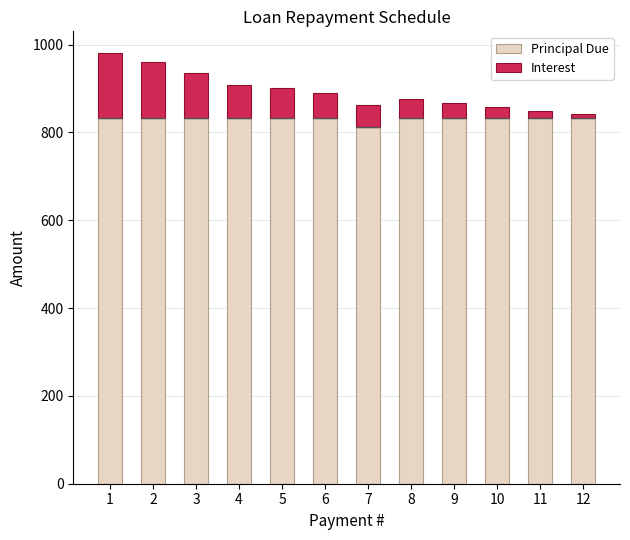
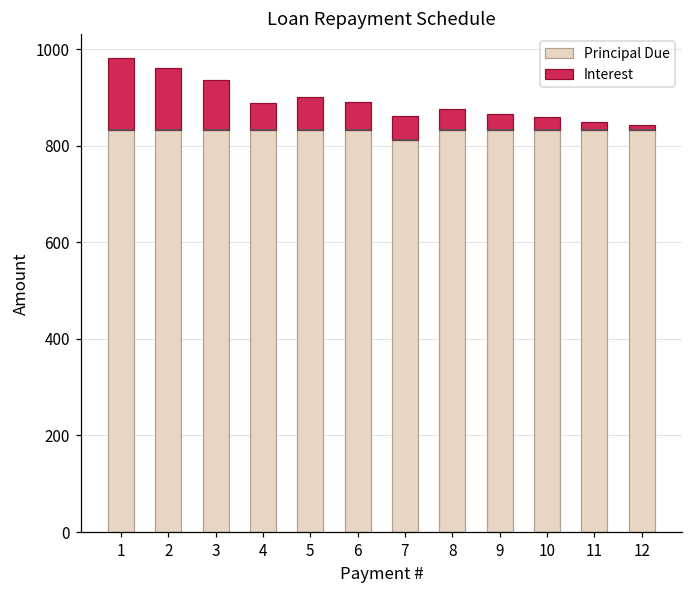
  {
    "Principal Due": {
      "1": 830,
      "2": 830,
      "3": 830,
      "4": 830,
      "5": 830,
      "6": 830,
      "7": 810,
      "8": 830,
      "9": 830,
      "10": 830,
      "11": 830,
      "12": 830
    },
    "Interest": {
      "1": 150,
      "2": 130,
      "3": 100,
-     "4": 70,
+     "4": 60,
      "5": 70,
      "6": 60,
      "7": 50,
      "8": 40,
      "9": 30,
      "10": 30,
      "11": 20,
      "12": 10
    }
  }
